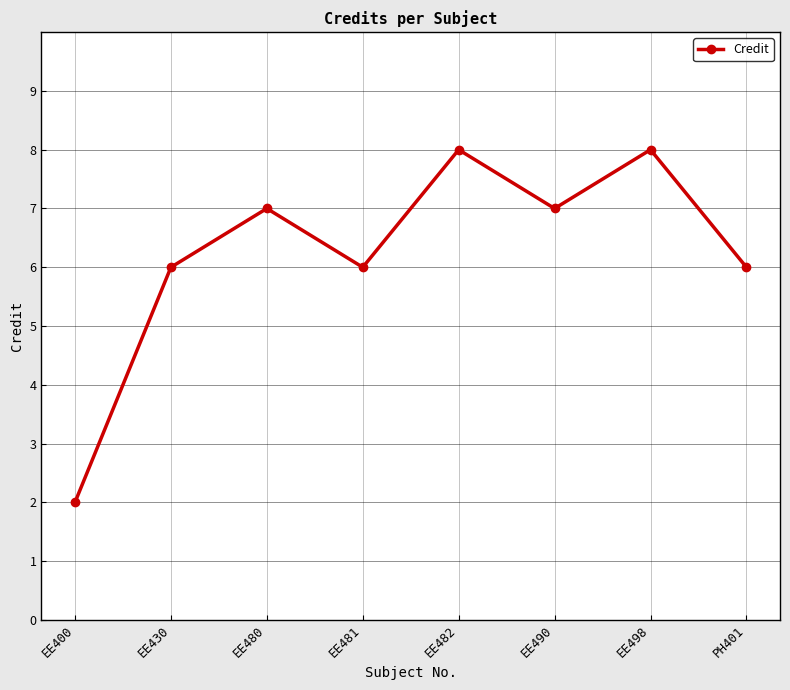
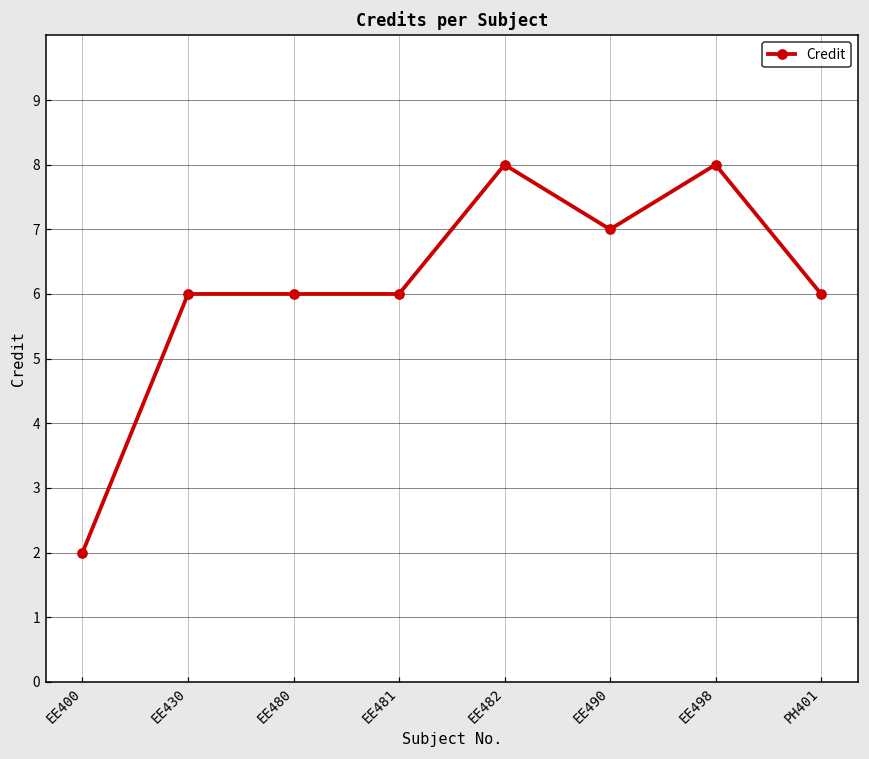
  {
    "EE400": 2,
    "EE430": 6,
-   "EE480": 7,
+   "EE480": 6,
    "EE481": 6,
    "EE482": 8,
    "EE490": 7,
    "EE498": 8,
    "PH401": 6
  }
